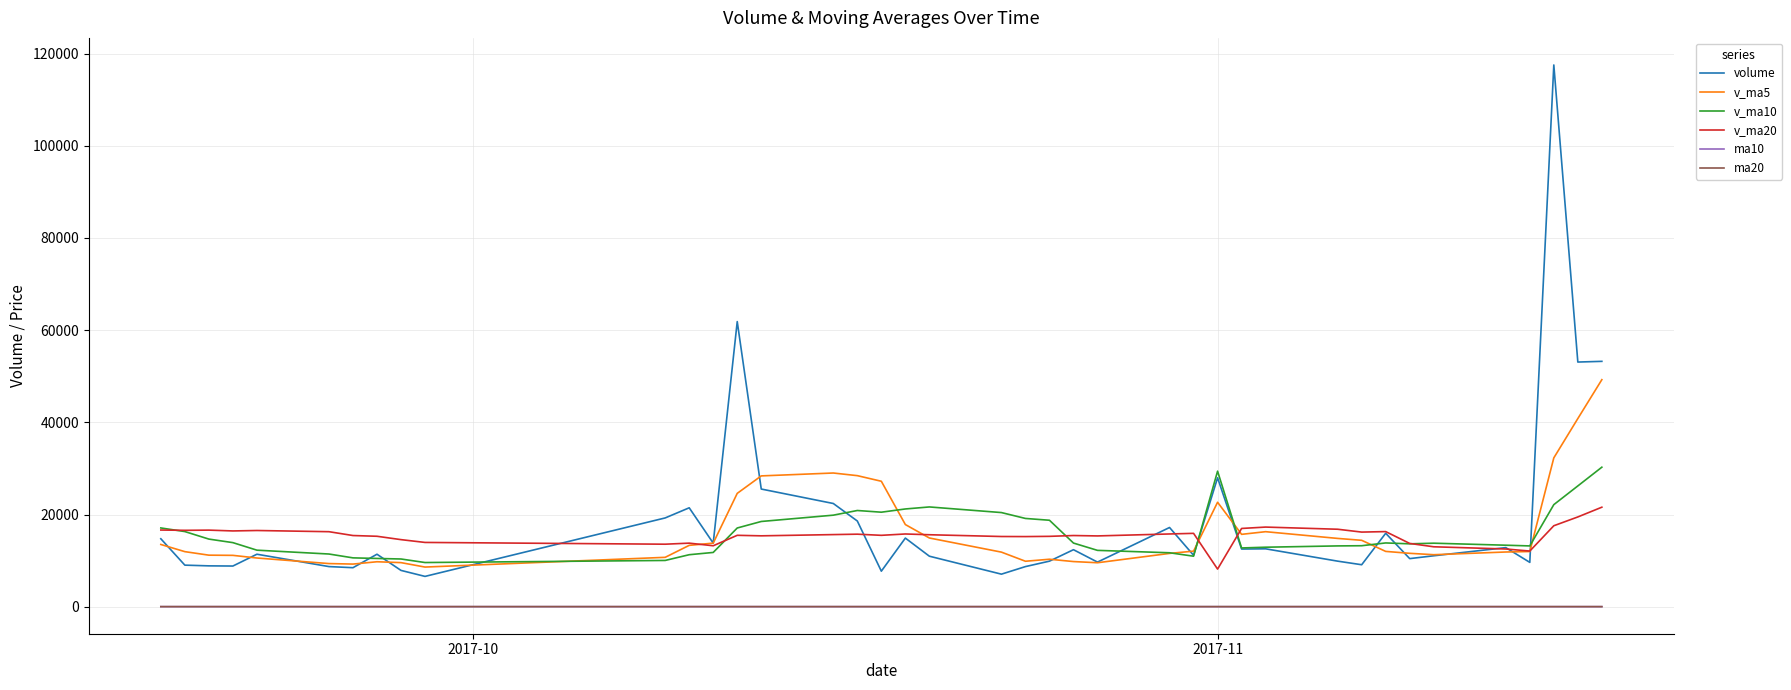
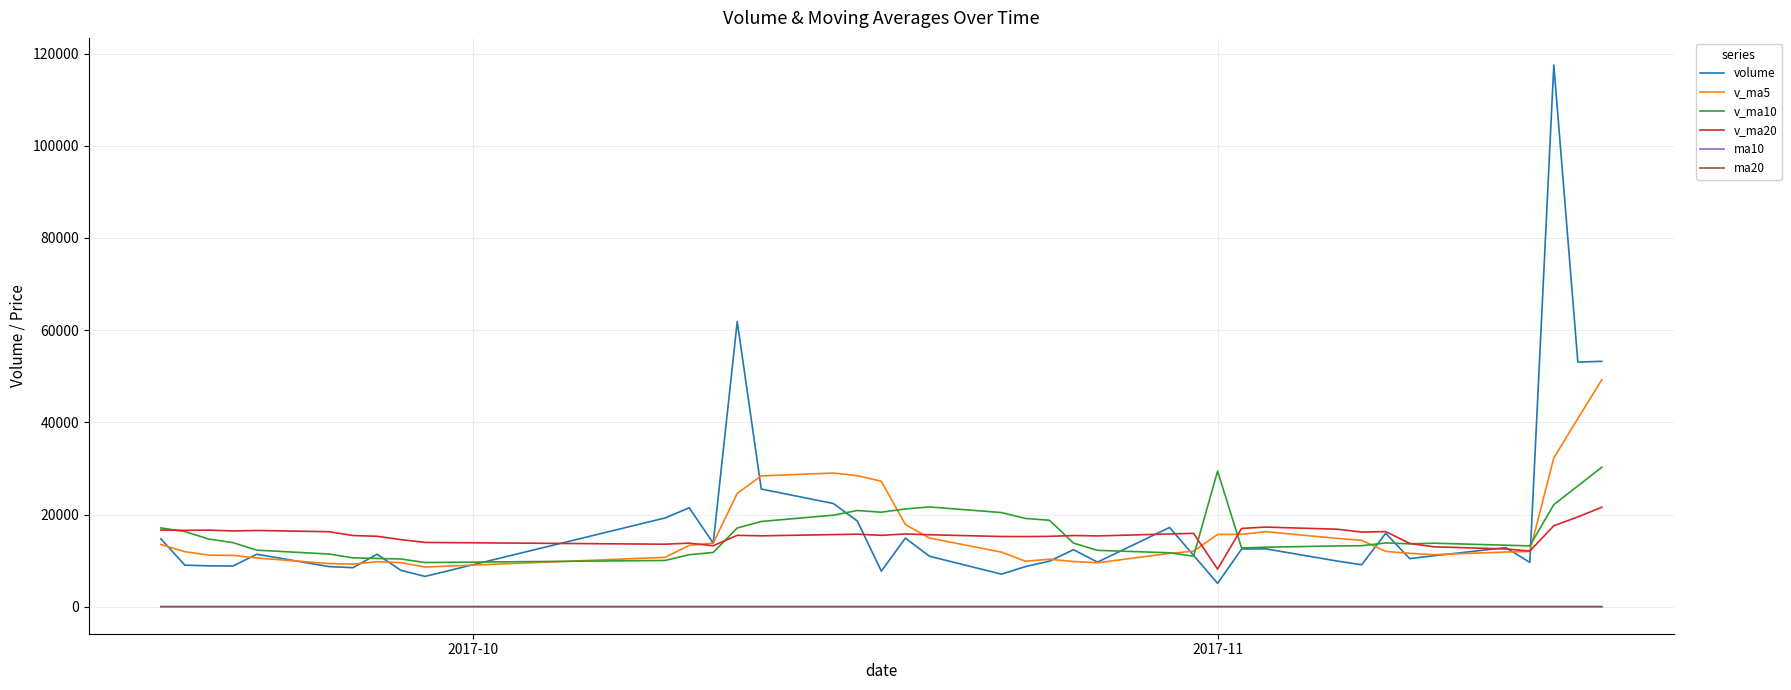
  {
    "volume": {
-     "2017-11": 28000
+     "2017-11": 5000
    },
    "v_ma5": {
-     "2017-11": 23000
+     "2017-11": 16000
    },
    "v_ma10": {
      "2017-11": 29000
    },
    "v_ma20": {
      "2017-11": 8000
    },
    "ma20": {
      "2017-11": 0
    }
  }
